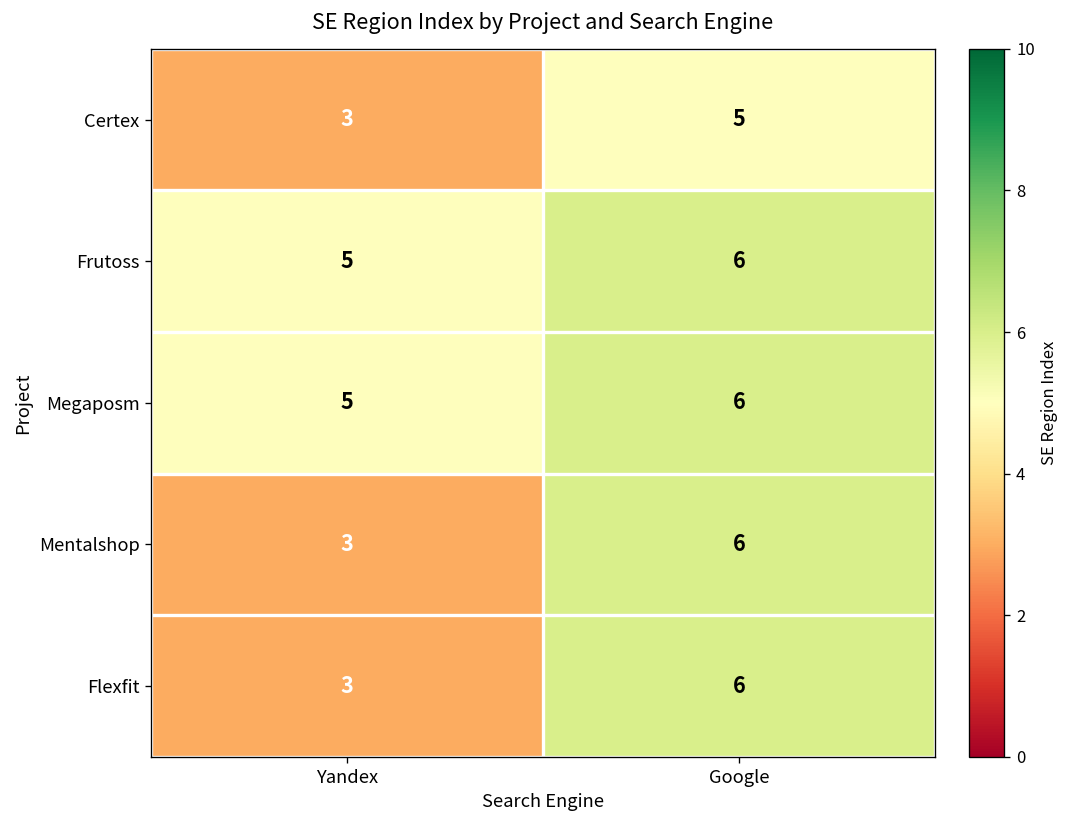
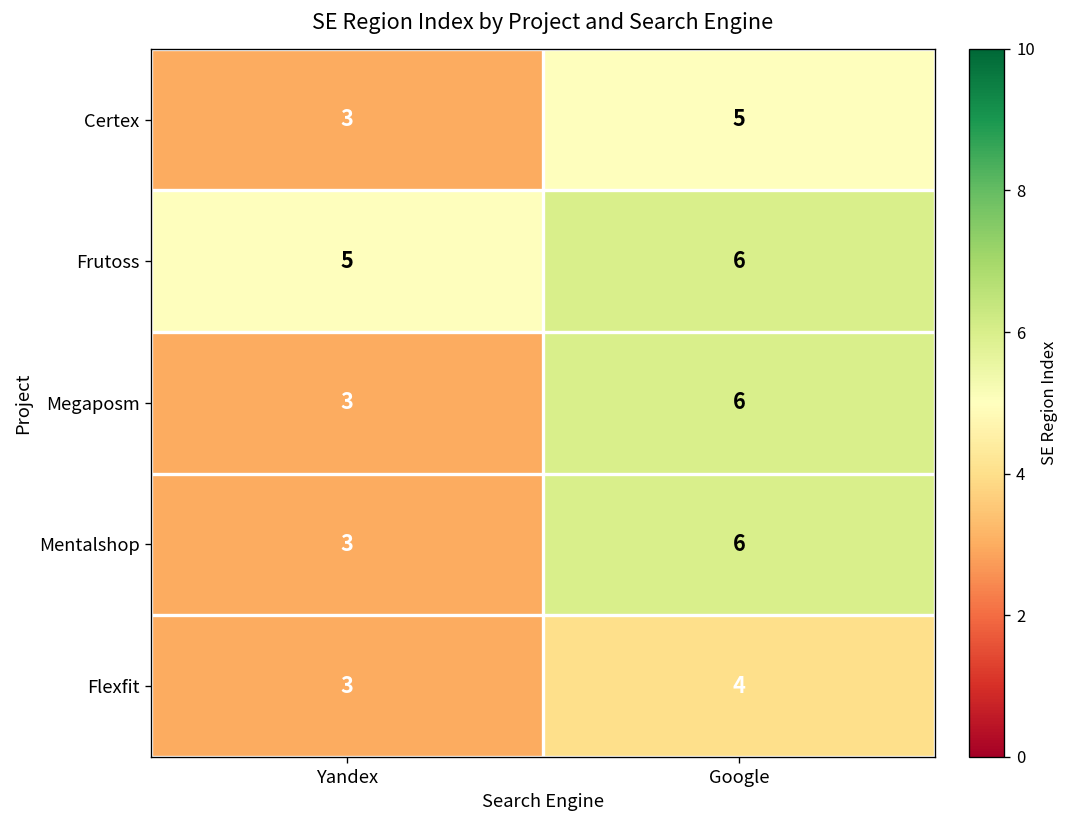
  {
    "Certex": {
      "Yandex": 3,
      "Google": 5
    },
    "Frutoss": {
      "Yandex": 5,
      "Google": 6
    },
    "Megaposm": {
-     "Yandex": 5,
+     "Yandex": 3,
      "Google": 6
    },
    "Mentalshop": {
      "Yandex": 3,
      "Google": 6
    },
    "Flexfit": {
      "Yandex": 3,
-     "Google": 6
+     "Google": 4
    }
  }
